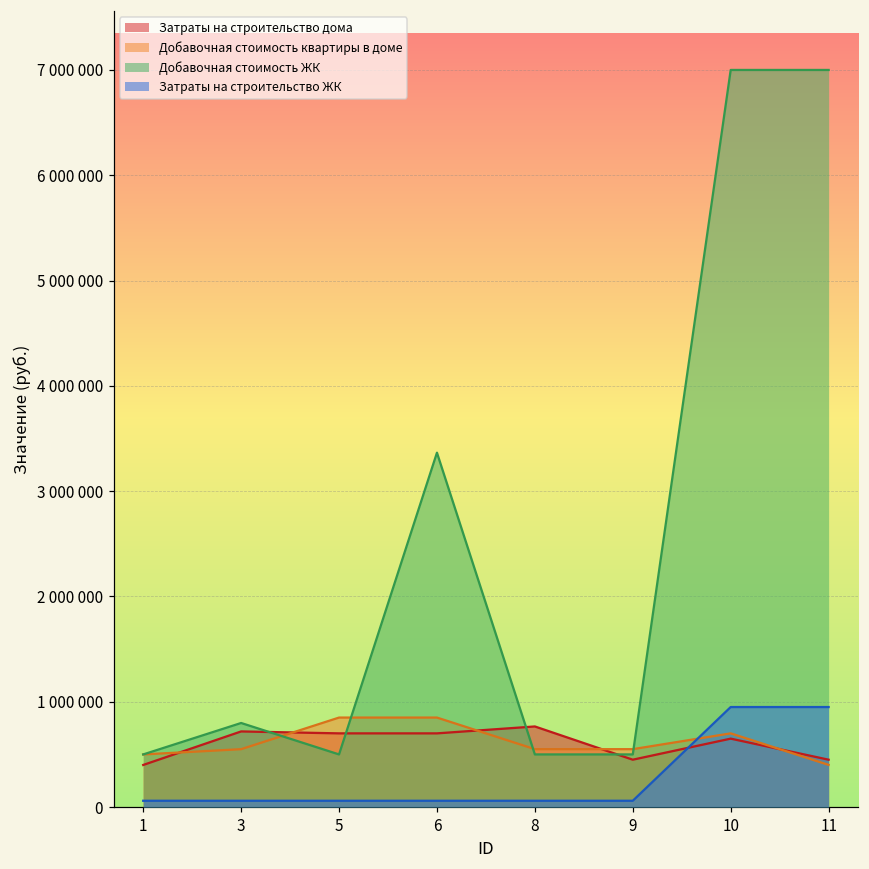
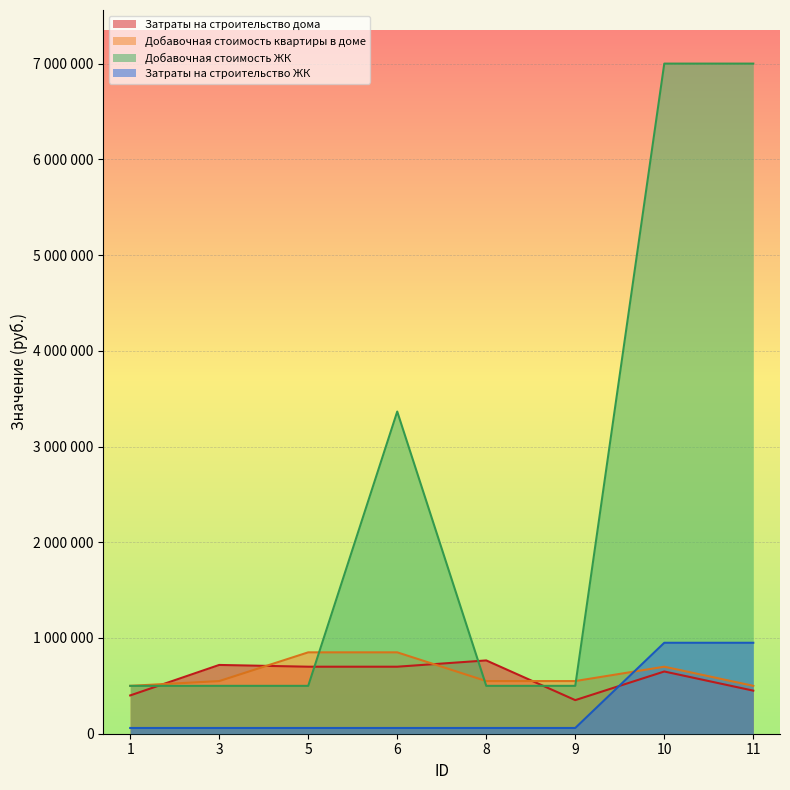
  {
    "Затраты на строительство дома": {
      "1": 400000,
      "3": 700000,
      "5": 700000,
      "6": 700000,
      "8": 800000,
-     "9": 500000,
+     "9": 400000,
      "10": 700000,
      "11": 500000
    },
    "Добавочная стоимость квартиры в доме": {
      "3": 600000,
      "5": 900000,
      "6": 900000,
      "8": 600000,
      "9": 600000,
      "10": 700000,
-     "11": 400000
+     "11": 500000
    },
    "Добавочная стоимость ЖК": {
-     "3": 800000,
+     "3": 500000,
      "5": 500000,
      "6": 3400000,
      "8": 500000,
      "9": 500000,
      "10": 7000000,
      "11": 7000000
    },
    "Затраты на строительство ЖК": {
      "1": 100000,
      "3": 100000,
      "5": 100000,
      "6": 100000,
      "8": 100000,
      "9": 100000,
      "10": 1000000,
      "11": 1000000
    }
  }
